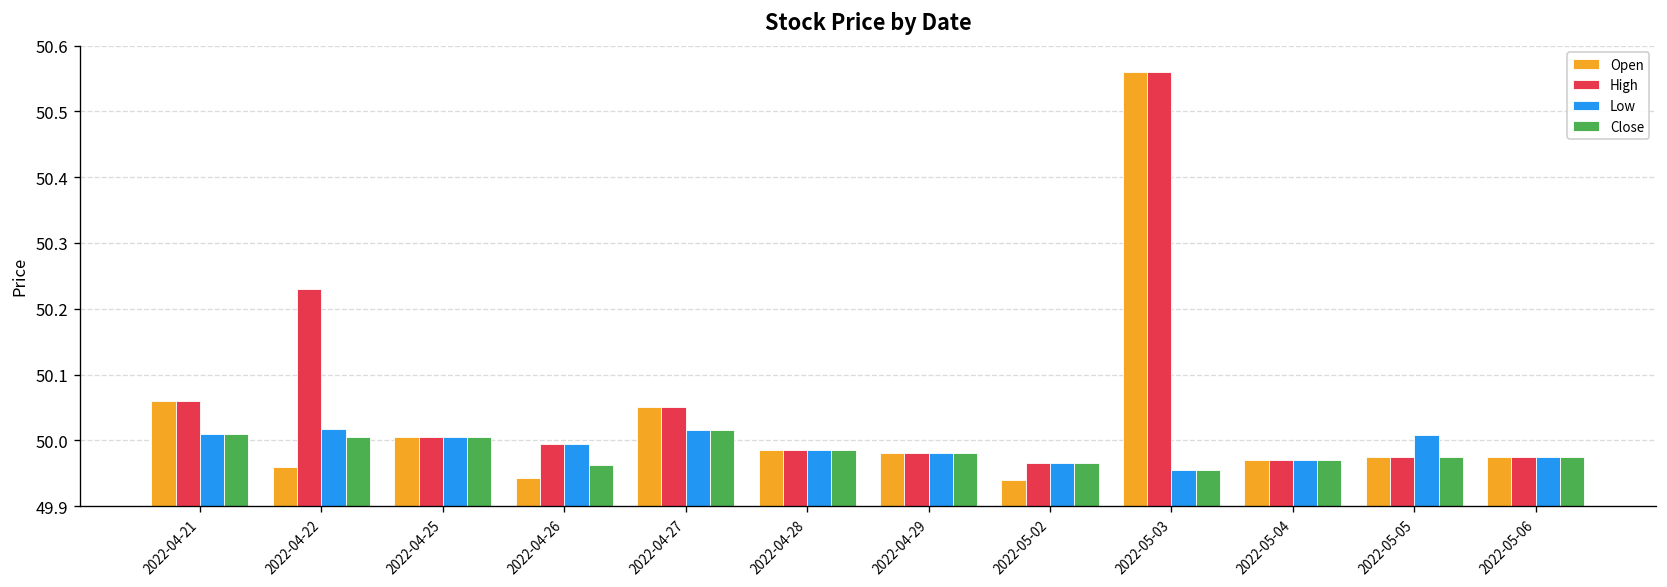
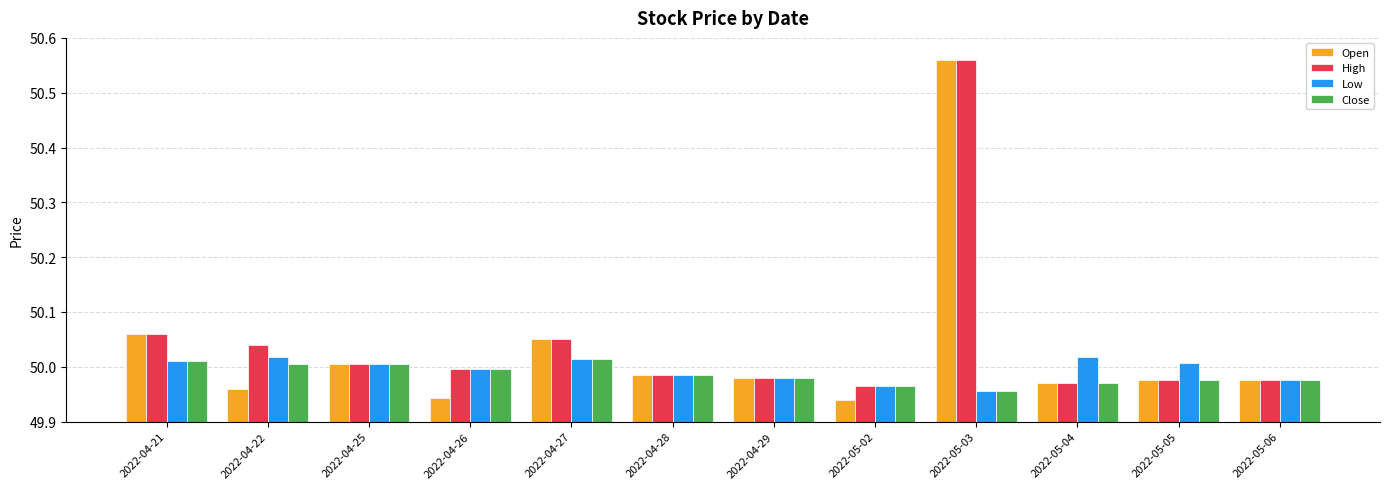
  {
    "Open": {
      "2022-04-21": 50.06,
      "2022-04-22": 49.96,
      "2022-04-25": 50.01,
      "2022-04-26": 49.94,
      "2022-04-27": 50.05,
      "2022-04-28": 49.99,
      "2022-04-29": 49.98,
      "2022-05-02": 49.94,
      "2022-05-03": 50.56,
      "2022-05-04": 49.97,
      "2022-05-05": 49.97,
      "2022-05-06": 49.97
    },
    "High": {
      "2022-04-21": 50.06,
-     "2022-04-22": 50.23,
+     "2022-04-22": 50.04,
      "2022-04-25": 50.01,
      "2022-04-26": 49.99,
      "2022-04-27": 50.05,
      "2022-04-28": 49.99,
      "2022-04-29": 49.98,
      "2022-05-02": 49.97,
      "2022-05-03": 50.56,
      "2022-05-04": 49.97,
      "2022-05-05": 49.97,
      "2022-05-06": 49.97
    },
    "Low": {
      "2022-04-21": 50.01,
      "2022-04-22": 50.02,
      "2022-04-25": 50.01,
      "2022-04-26": 49.99,
      "2022-04-27": 50.01,
      "2022-04-28": 49.99,
      "2022-04-29": 49.98,
      "2022-05-02": 49.97,
      "2022-05-03": 49.96,
-     "2022-05-04": 49.97,
+     "2022-05-04": 50.02,
      "2022-05-05": 50.01,
      "2022-05-06": 49.97
    },
    "Close": {
      "2022-04-21": 50.01,
      "2022-04-22": 50.01,
      "2022-04-25": 50.01,
-     "2022-04-26": 49.96,
+     "2022-04-26": 49.99,
      "2022-04-27": 50.01,
      "2022-04-28": 49.99,
      "2022-04-29": 49.98,
      "2022-05-02": 49.97,
      "2022-05-03": 49.96,
      "2022-05-04": 49.97,
      "2022-05-05": 49.97,
      "2022-05-06": 49.97
    }
  }
